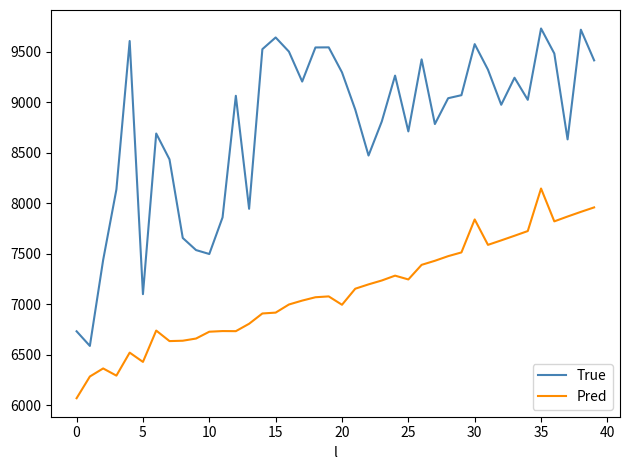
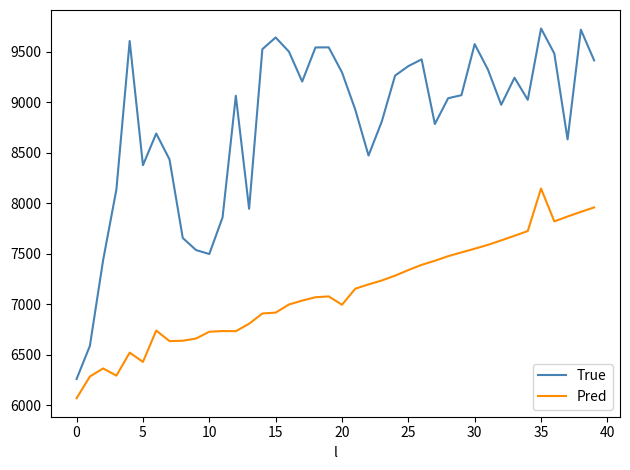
  {
    "True": {
-     "0": 6730,
-     "5": 7100,
+     "0": 6260,
+     "5": 8380,
      "10": 7500,
      "15": 9640,
      "20": 9300,
-     "25": 8710,
+     "25": 9360,
      "30": 9580,
      "35": 9730
    },
    "Pred": {
      "0": 6070,
      "5": 6430,
      "10": 6730,
      "15": 6920,
      "20": 6990,
-     "25": 7250,
-     "30": 7840,
+     "25": 7340,
+     "30": 7550,
      "35": 8150
    }
  }
